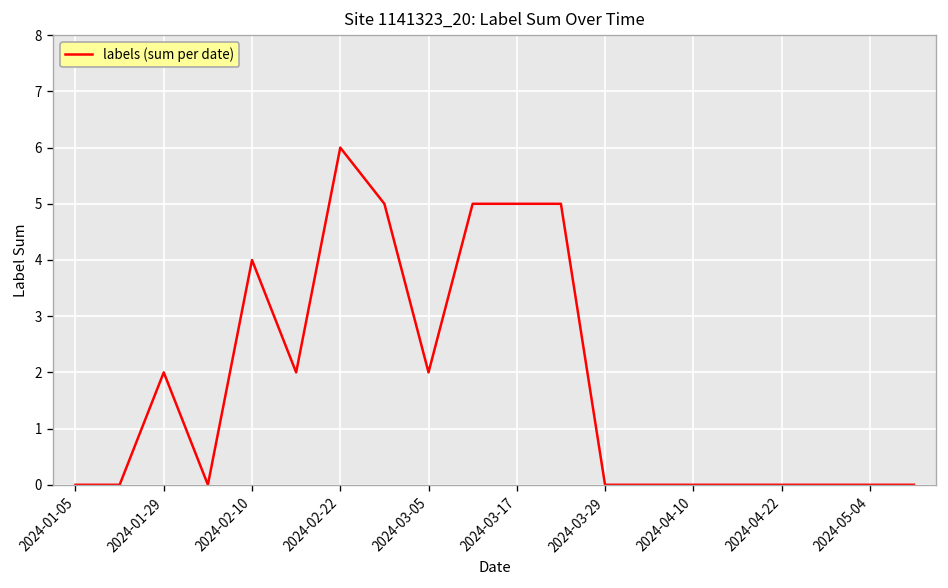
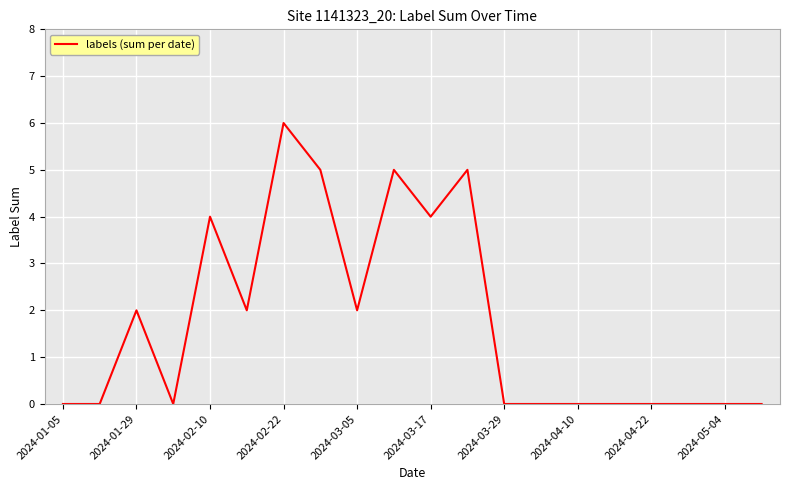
  {
    "2024-01-05": 0,
    "2024-01-29": 2,
    "2024-02-10": 4,
    "2024-02-22": 6,
    "2024-03-05": 2,
-   "2024-03-17": 5,
+   "2024-03-17": 4,
    "2024-03-29": 0,
    "2024-04-10": 0,
    "2024-04-22": 0,
    "2024-05-04": 0
  }
